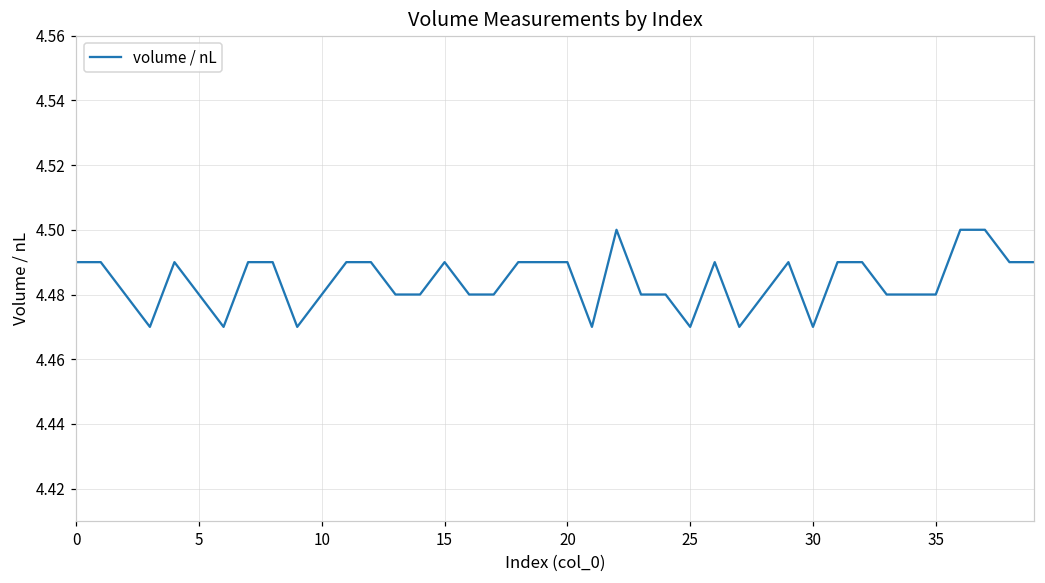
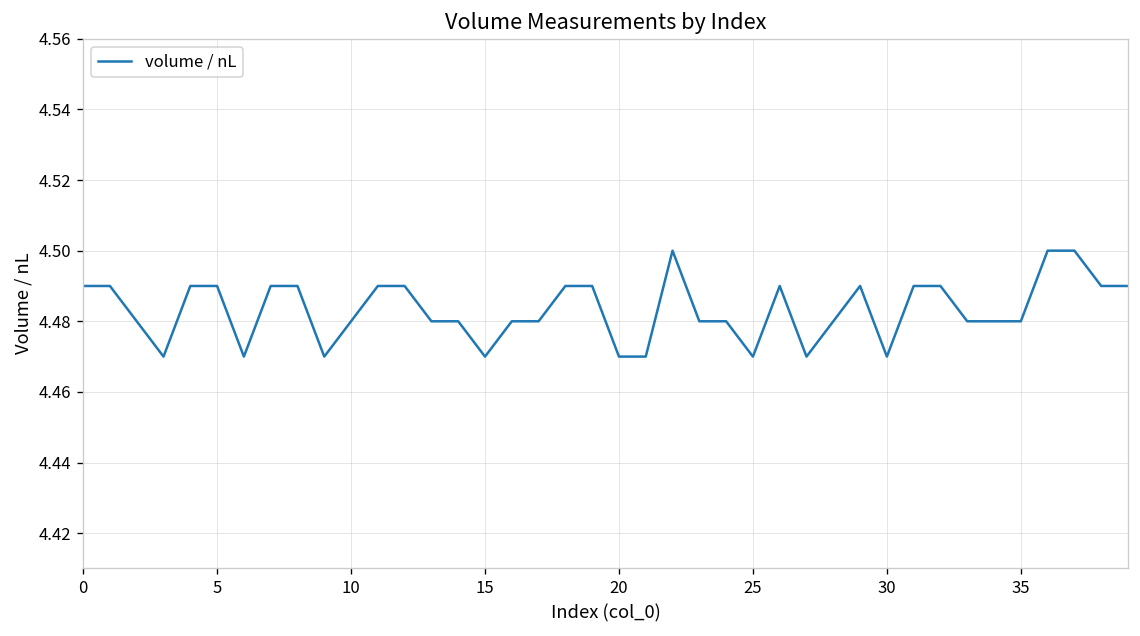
  {
    "0": 4.49,
-   "5": 4.48,
+   "5": 4.49,
    "10": 4.48,
-   "15": 4.49,
-   "20": 4.49,
+   "15": 4.47,
+   "20": 4.47,
    "25": 4.47,
    "30": 4.47,
    "35": 4.48
  }
